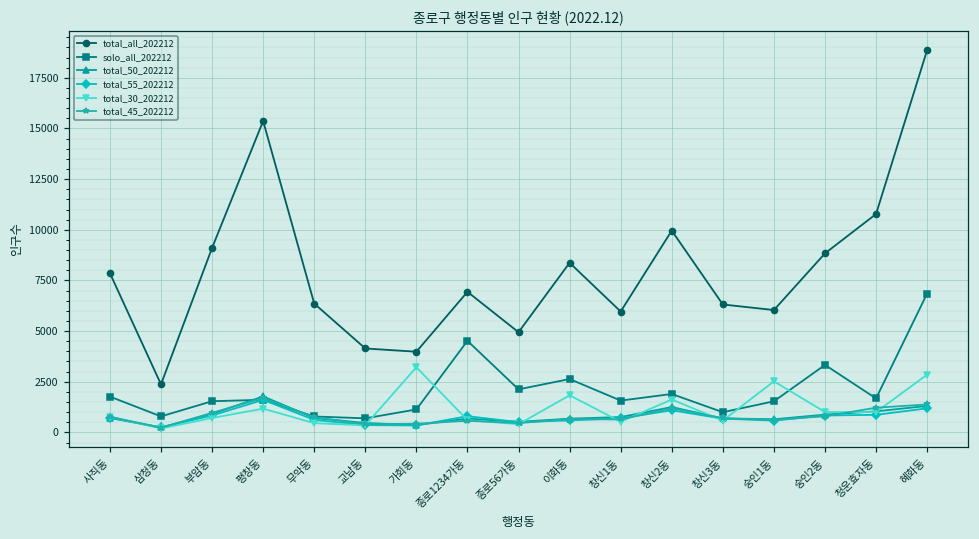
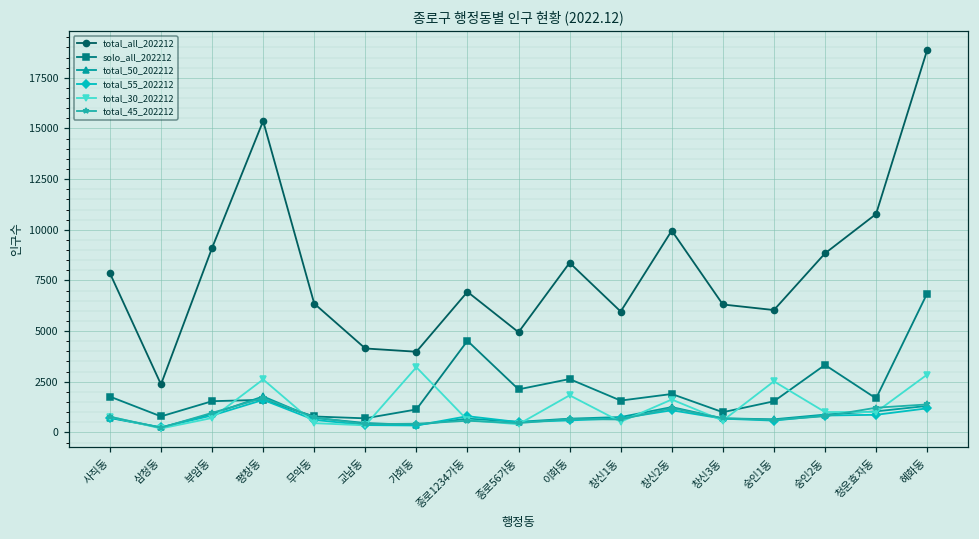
  {
    "total_30_202212": {
-     "평창동": 1200,
+     "평창동": 2600,
      "무악동": 500,
      "가회동": 3200,
      "이화동": 1800,
      "창신2동": 1600,
      "숭인1동": 2500,
      "혜화동": 2900
    }
  }
